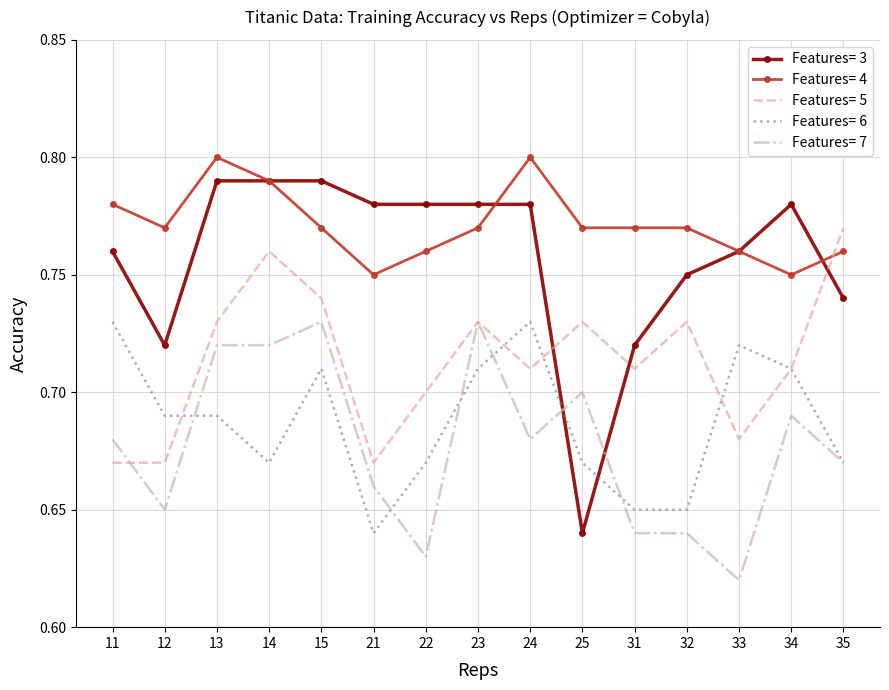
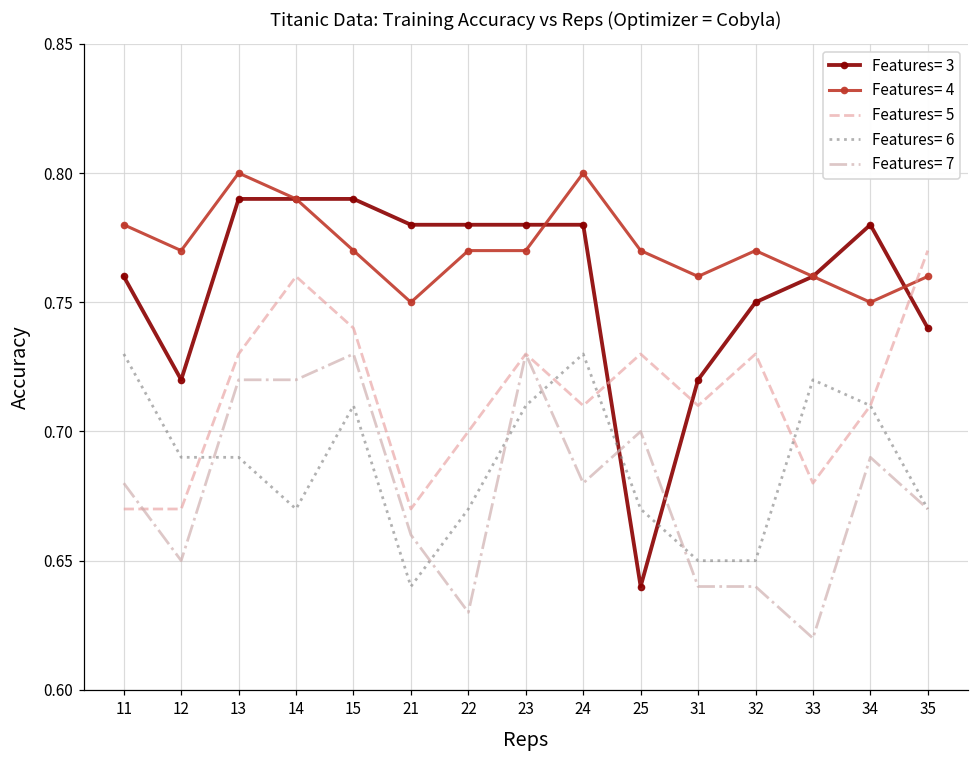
  {
    "Features= 3": {
      "11": 0.76,
      "12": 0.72,
      "13": 0.79,
      "15": 0.79,
      "21": 0.78,
      "22": 0.78,
      "23": 0.78,
      "24": 0.78,
      "25": 0.64,
      "31": 0.72,
      "32": 0.75,
      "34": 0.78,
      "35": 0.74
    },
    "Features= 4": {
      "11": 0.78,
      "12": 0.77,
      "13": 0.80,
      "15": 0.77,
      "21": 0.75,
-     "22": 0.76,
+     "22": 0.77,
      "23": 0.77,
      "24": 0.80,
      "25": 0.77,
-     "31": 0.77,
+     "31": 0.76,
      "32": 0.77,
      "34": 0.75,
      "35": 0.76
    },
    "Features= 6": {
      "11": 0.73,
      "12": 0.69,
      "13": 0.69,
      "14": 0.67,
      "15": 0.71,
      "21": 0.64,
      "22": 0.67,
      "23": 0.71,
      "24": 0.73,
      "25": 0.67,
      "31": 0.65,
      "32": 0.65,
      "33": 0.72
    }
  }
